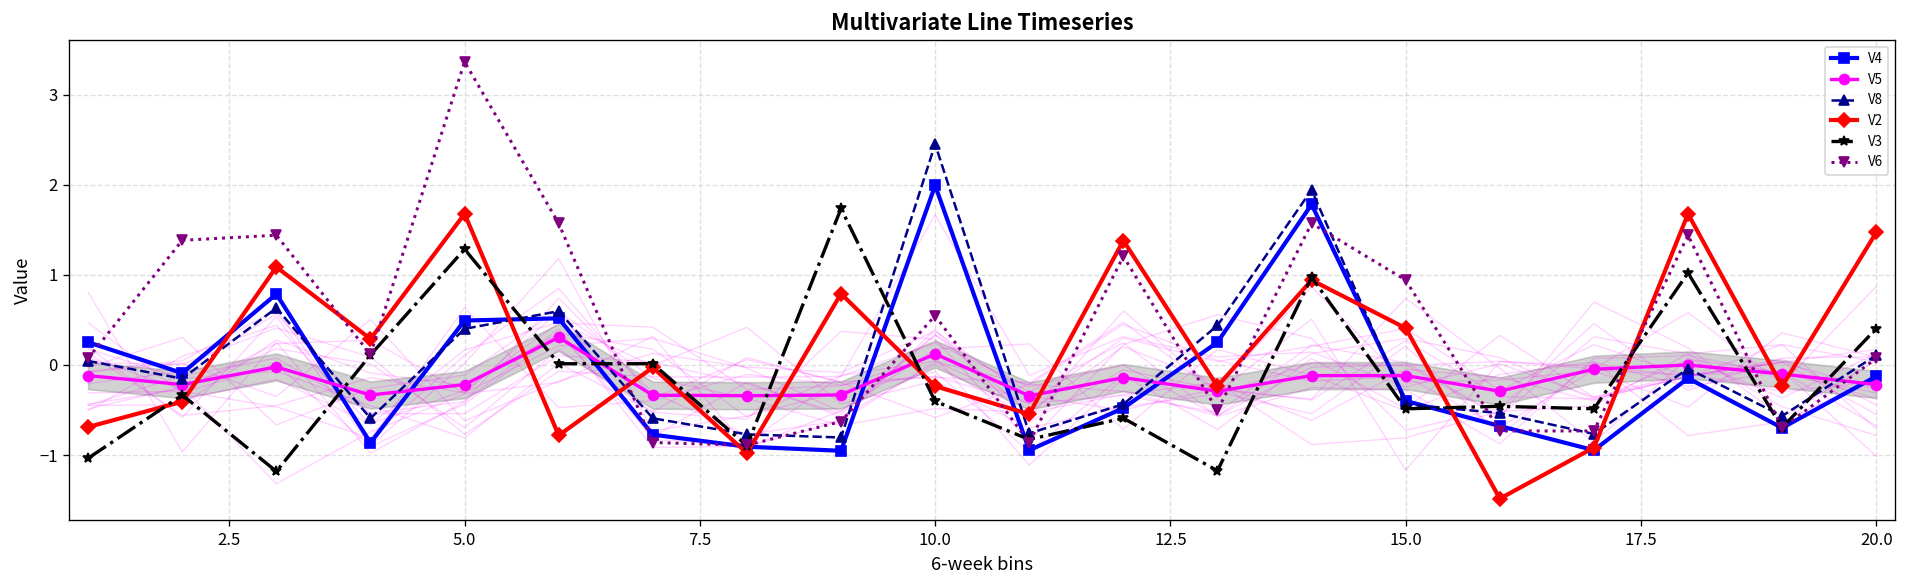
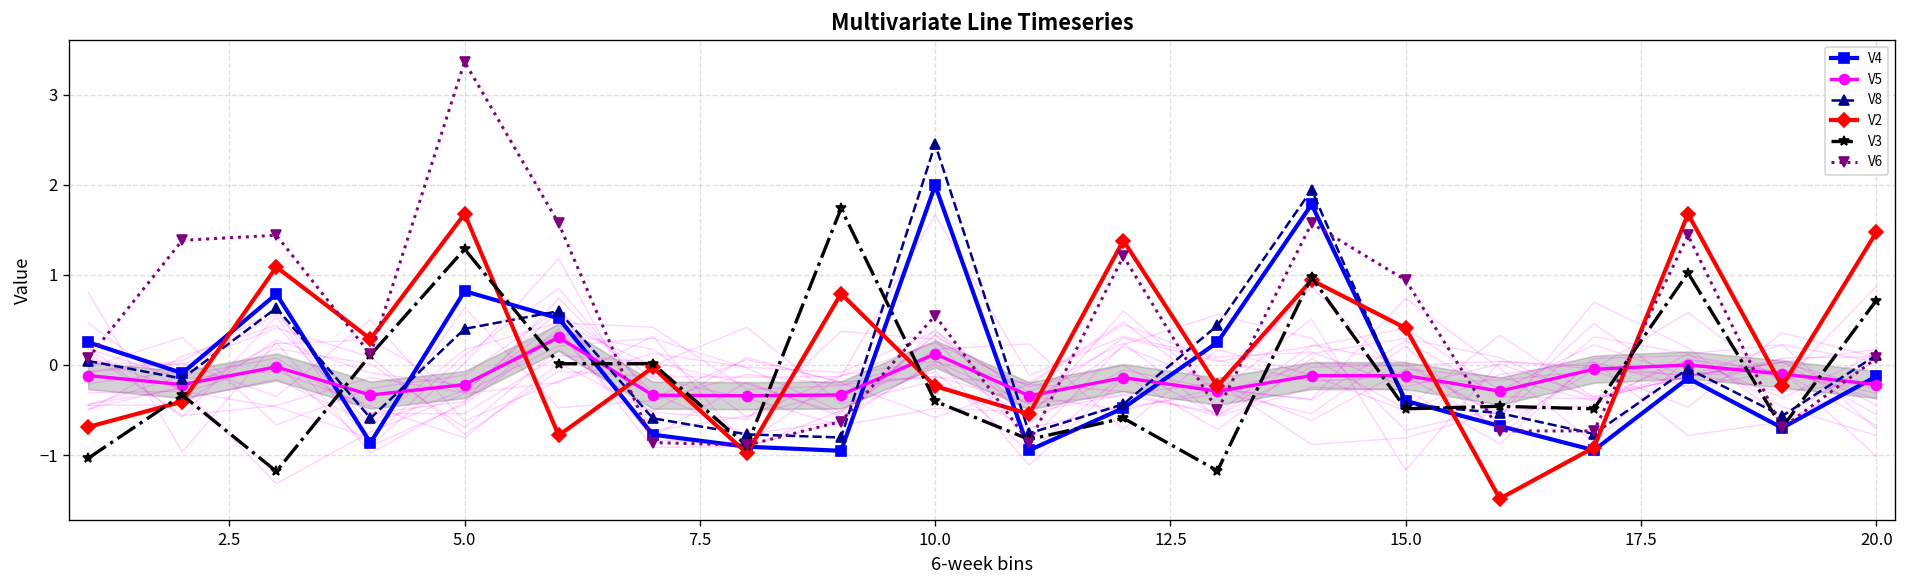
  {
    "V4": {
-     "5.0": 0.5,
+     "5.0": 0.8,
      "10.0": 2.0,
      "15.0": -0.4
    },
    "V8": {
      "5.0": 0.4,
      "10.0": 2.5,
      "15.0": -0.4
    },
    "V2": {
      "5.0": 1.7,
      "10.0": -0.2,
      "20.0": 1.5
    },
    "V3": {
      "5.0": 1.3,
      "10.0": -0.4,
-     "20.0": 0.4
+     "20.0": 0.7
    },
    "V6": {
      "5.0": 3.4,
      "10.0": 0.5,
      "15.0": 0.9
    }
  }
